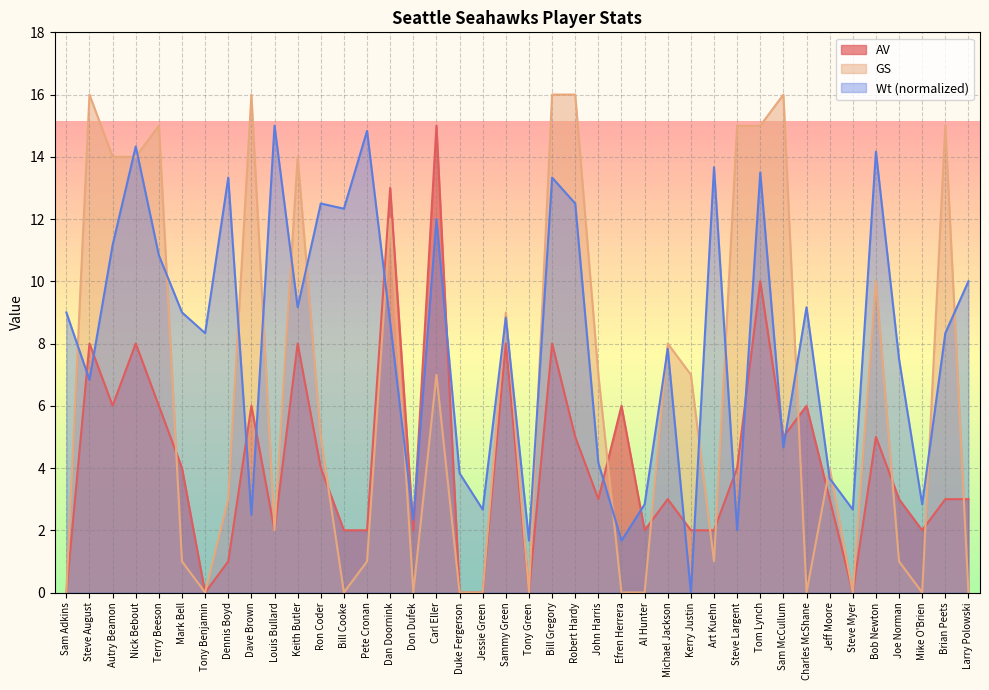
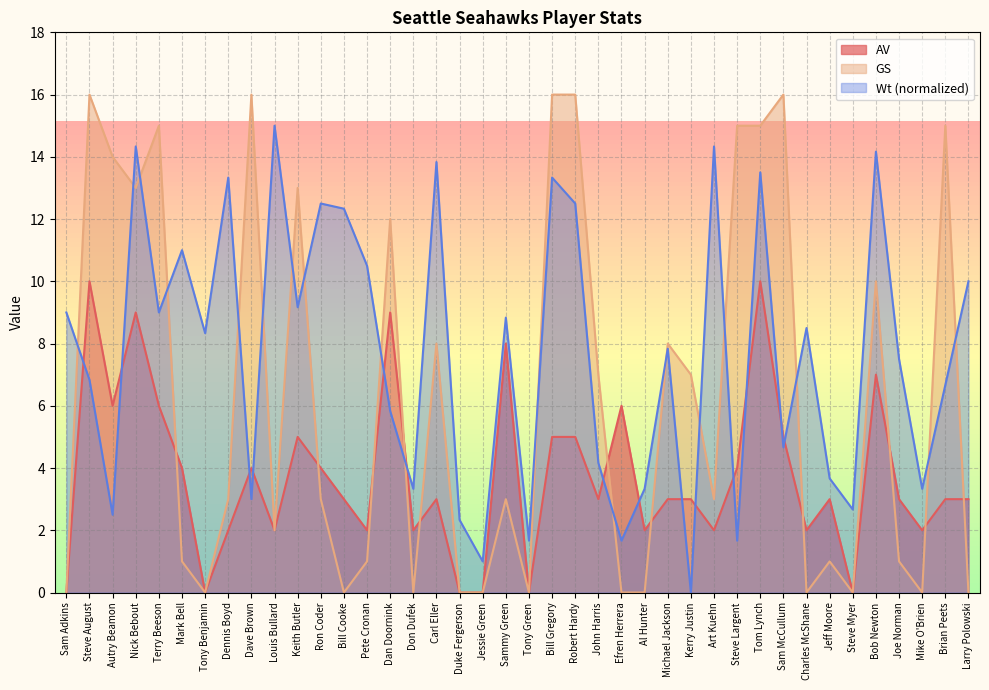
  {
    "AV": {
-     "Steve August": 8,
+     "Steve August": 10,
      "Autry Beamon": 6,
-     "Nick Bebout": 8,
+     "Nick Bebout": 9,
      "Terry Beeson": 6,
      "Mark Bell": 4,
-     "Dennis Boyd": 1,
-     "Dave Brown": 6,
-     "Keith Butler": 8,
+     "Dennis Boyd": 2,
+     "Dave Brown": 4,
+     "Keith Butler": 5,
      "Ron Coder": 4,
-     "Bill Cooke": 2,
+     "Bill Cooke": 3,
      "Pete Cronan": 2,
-     "Dan Doornink": 13,
+     "Dan Doornink": 9,
      "Don Dufek": 2,
-     "Carl Eller": 15,
+     "Carl Eller": 3,
      "Sammy Green": 8,
-     "Bill Gregory": 8,
+     "Bill Gregory": 5,
      "Robert Hardy": 5,
      "John Harris": 3,
      "Efren Herrera": 6,
      "Al Hunter": 2,
      "Michael Jackson": 3,
-     "Kerry Justin": 2,
+     "Kerry Justin": 3,
      "Art Kuehn": 2,
      "Steve Largent": 4,
      "Tom Lynch": 10,
      "Sam McCullum": 5,
-     "Charles McShane": 6,
+     "Charles McShane": 2,
      "Jeff Moore": 3,
-     "Bob Newton": 5,
+     "Bob Newton": 7,
      "Joe Norman": 3,
      "Mike O'Brien": 2,
      "Brian Peets": 3,
      "Larry Polowski": 3
    },
    "GS": {
      "Steve August": 16,
      "Autry Beamon": 14,
-     "Nick Bebout": 14,
+     "Nick Bebout": 13,
      "Terry Beeson": 15,
      "Mark Bell": 1,
      "Dennis Boyd": 3,
      "Dave Brown": 16,
-     "Keith Butler": 14,
-     "Ron Coder": 5,
+     "Keith Butler": 13,
+     "Ron Coder": 3,
      "Bill Cooke": 0,
      "Pete Cronan": 1,
      "Dan Doornink": 12,
      "Don Dufek": 0,
-     "Carl Eller": 7,
-     "Sammy Green": 9,
+     "Carl Eller": 8,
+     "Sammy Green": 3,
      "Bill Gregory": 16,
      "Robert Hardy": 16,
      "John Harris": 7,
      "Efren Herrera": 0,
      "Al Hunter": 0,
      "Michael Jackson": 8,
      "Kerry Justin": 7,
-     "Art Kuehn": 1,
+     "Art Kuehn": 3,
      "Steve Largent": 15,
      "Tom Lynch": 15,
      "Sam McCullum": 16,
      "Charles McShane": 0,
-     "Jeff Moore": 4,
+     "Jeff Moore": 1,
      "Bob Newton": 10,
      "Joe Norman": 1,
      "Mike O'Brien": 0,
      "Brian Peets": 15,
      "Larry Polowski": 0
    },
    "Wt (normalized)": {
      "Sam Adkins": 9.0,
      "Steve August": 6.8,
-     "Autry Beamon": 11.2,
+     "Autry Beamon": 2.5,
      "Nick Bebout": 14.3,
-     "Terry Beeson": 10.8,
-     "Mark Bell": 9.0,
+     "Terry Beeson": 9.0,
+     "Mark Bell": 11.0,
      "Tony Benjamin": 8.3,
      "Dennis Boyd": 13.3,
-     "Dave Brown": 2.5,
+     "Dave Brown": 3.0,
      "Louis Bullard": 15.0,
      "Keith Butler": 9.2,
      "Ron Coder": 12.5,
      "Bill Cooke": 12.3,
-     "Pete Cronan": 14.8,
-     "Dan Doornink": 8.7,
-     "Don Dufek": 2.3,
-     "Carl Eller": 12.0,
-     "Duke Fergerson": 3.8,
-     "Jessie Green": 2.7,
+     "Pete Cronan": 10.5,
+     "Dan Doornink": 5.8,
+     "Don Dufek": 3.3,
+     "Carl Eller": 13.8,
+     "Duke Fergerson": 2.3,
+     "Jessie Green": 1.0,
      "Sammy Green": 8.8,
      "Tony Green": 1.7,
      "Bill Gregory": 13.3,
      "Robert Hardy": 12.5,
      "John Harris": 4.2,
      "Efren Herrera": 1.7,
-     "Al Hunter": 2.8,
+     "Al Hunter": 3.3,
      "Michael Jackson": 7.8,
      "Kerry Justin": 0.0,
-     "Art Kuehn": 13.7,
-     "Steve Largent": 2.0,
+     "Art Kuehn": 14.3,
+     "Steve Largent": 1.7,
      "Tom Lynch": 13.5,
      "Sam McCullum": 4.7,
-     "Charles McShane": 9.2,
+     "Charles McShane": 8.5,
      "Jeff Moore": 3.7,
      "Steve Myer": 2.7,
      "Bob Newton": 14.2,
      "Joe Norman": 7.5,
-     "Mike O'Brien": 2.8,
-     "Brian Peets": 8.3,
+     "Mike O'Brien": 3.3,
+     "Brian Peets": 6.7,
      "Larry Polowski": 10.0
    }
  }
